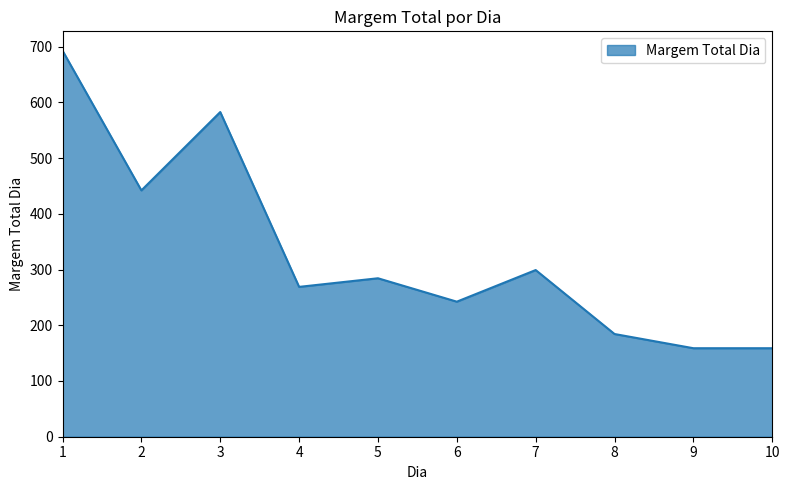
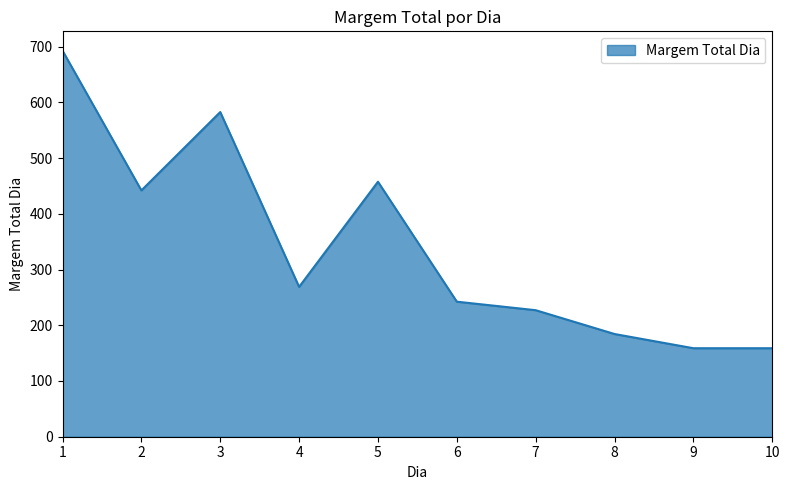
  {
    "1": 690,
    "2": 440,
    "3": 580,
    "4": 270,
-   "5": 280,
+   "5": 460,
    "6": 240,
-   "7": 300,
+   "7": 230,
    "8": 180,
    "9": 160,
    "10": 160
  }
